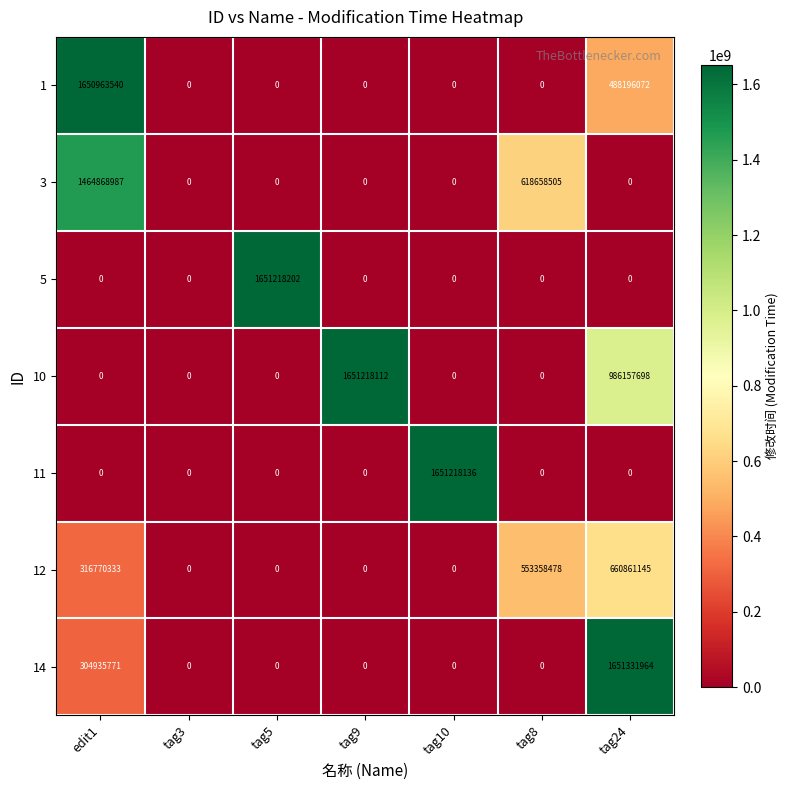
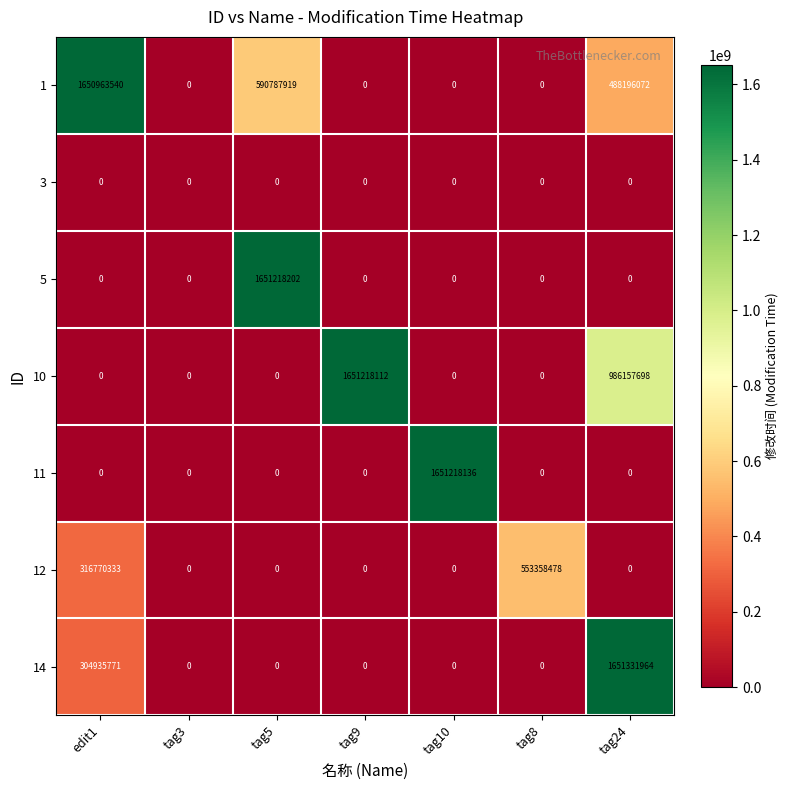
  {
    "1": {
      "edit1": 1650963540,
      "tag3": 0,
-     "tag5": 0,
+     "tag5": 590787919,
      "tag9": 0,
      "tag10": 0,
      "tag8": 0
    },
    "3": {
-     "edit1": 1464868987,
+     "edit1": 0,
      "tag3": 0,
      "tag5": 0,
      "tag9": 0,
      "tag10": 0,
-     "tag8": 618658505,
+     "tag8": 0,
      "tag24": 0
    },
    "5": {
      "edit1": 0,
      "tag3": 0,
      "tag5": 1651218202,
      "tag9": 0,
      "tag10": 0,
      "tag8": 0,
      "tag24": 0
    },
    "10": {
      "edit1": 0,
      "tag3": 0,
      "tag5": 0,
      "tag9": 1651218112,
      "tag10": 0,
      "tag8": 0,
      "tag24": 986157698
    },
    "11": {
      "edit1": 0,
      "tag3": 0,
      "tag5": 0,
      "tag9": 0,
      "tag10": 1651218136,
      "tag8": 0,
      "tag24": 0
    },
    "12": {
      "edit1": 316770333,
      "tag3": 0,
      "tag5": 0,
      "tag9": 0,
      "tag10": 0,
      "tag8": 553358478,
-     "tag24": 660861145
+     "tag24": 0
    },
    "14": {
      "edit1": 304935771,
      "tag3": 0,
      "tag5": 0,
      "tag9": 0,
      "tag10": 0,
      "tag8": 0,
      "tag24": 1651331964
    }
  }
